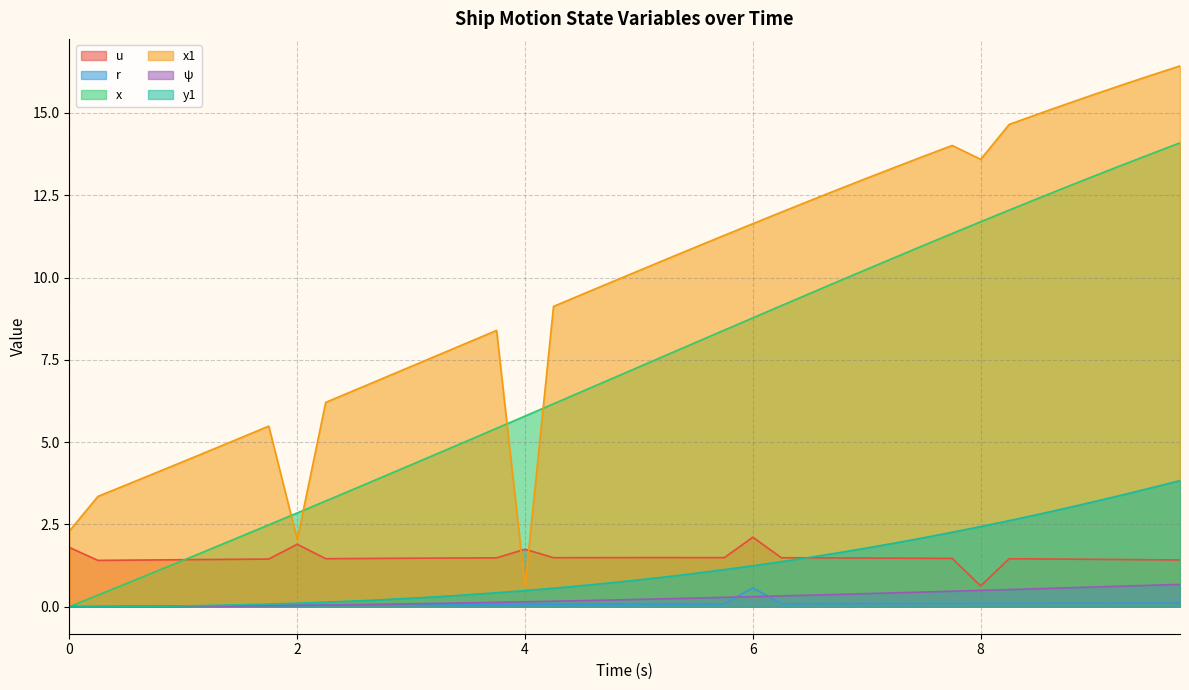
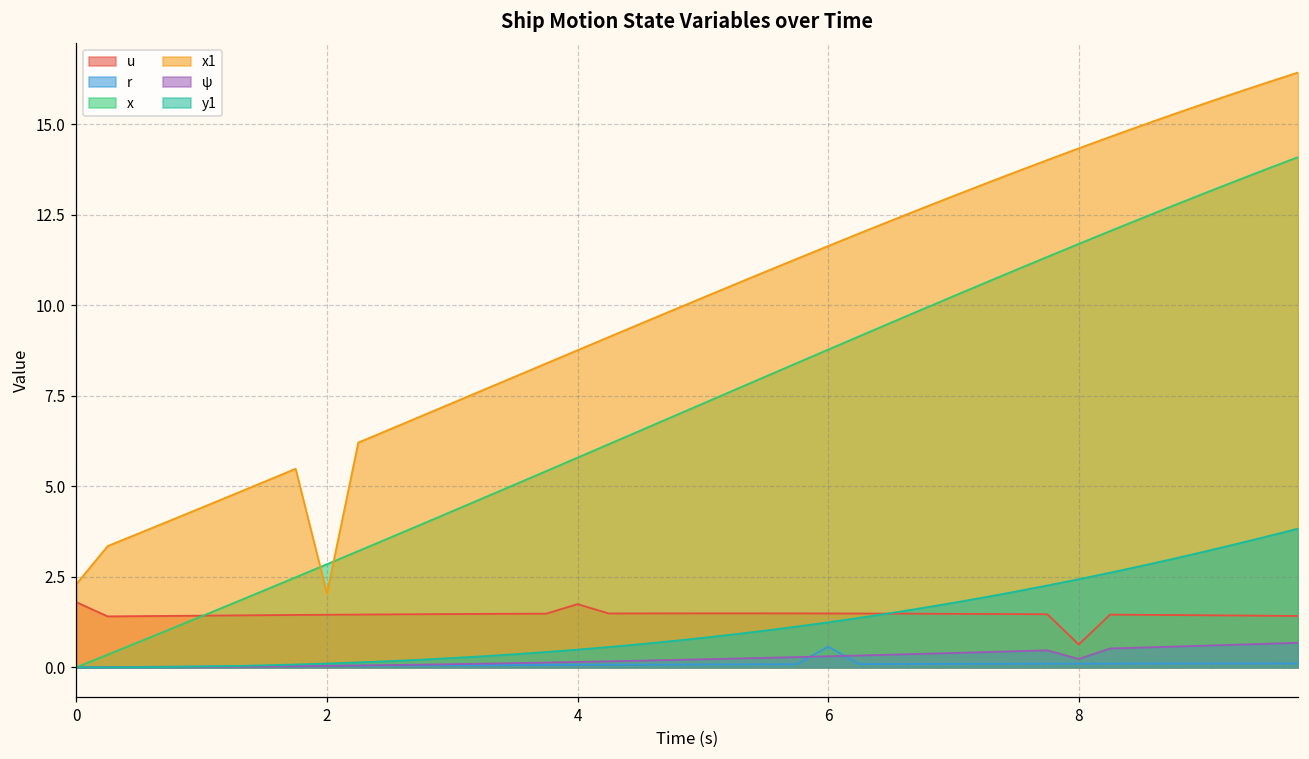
  {
    "u": {
      "0": 1.8,
-     "2": 1.9,
+     "2": 1.5,
      "4": 1.7,
-     "6": 2.1,
+     "6": 1.5,
      "8": 0.6
    },
    "r": {
      "4": 0.1,
      "6": 0.6,
      "8": 0.1
    },
    "x1": {
      "0": 2.3,
      "2": 2.0,
-     "4": 0.6,
+     "4": 8.8,
      "6": 11.6,
-     "8": 13.6
+     "8": 14.3
    },
    "ψ": {
      "4": 0.1,
      "6": 0.3,
-     "8": 0.5
+     "8": 0.2
    }
  }
